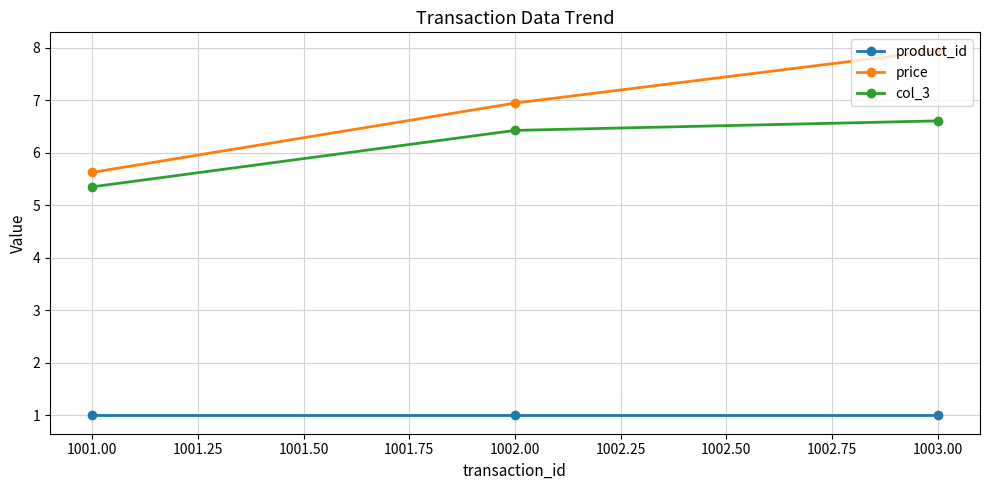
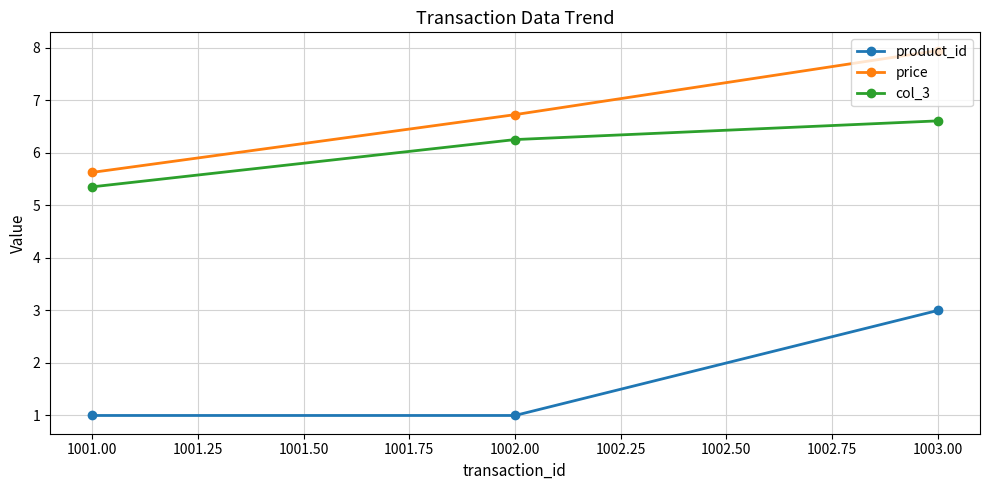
  {
    "product_id": {
      "1001.00": 1,
      "1002.00": 1,
-     "1003.00": 1
+     "1003.00": 3
    },
    "price": {
      "1001.00": 5.6,
-     "1002.00": 7.0
+     "1002.00": 6.7
    },
    "col_3": {
      "1001.00": 5.4,
-     "1002.00": 6.4,
+     "1002.00": 6.3,
      "1003.00": 6.6
    }
  }
